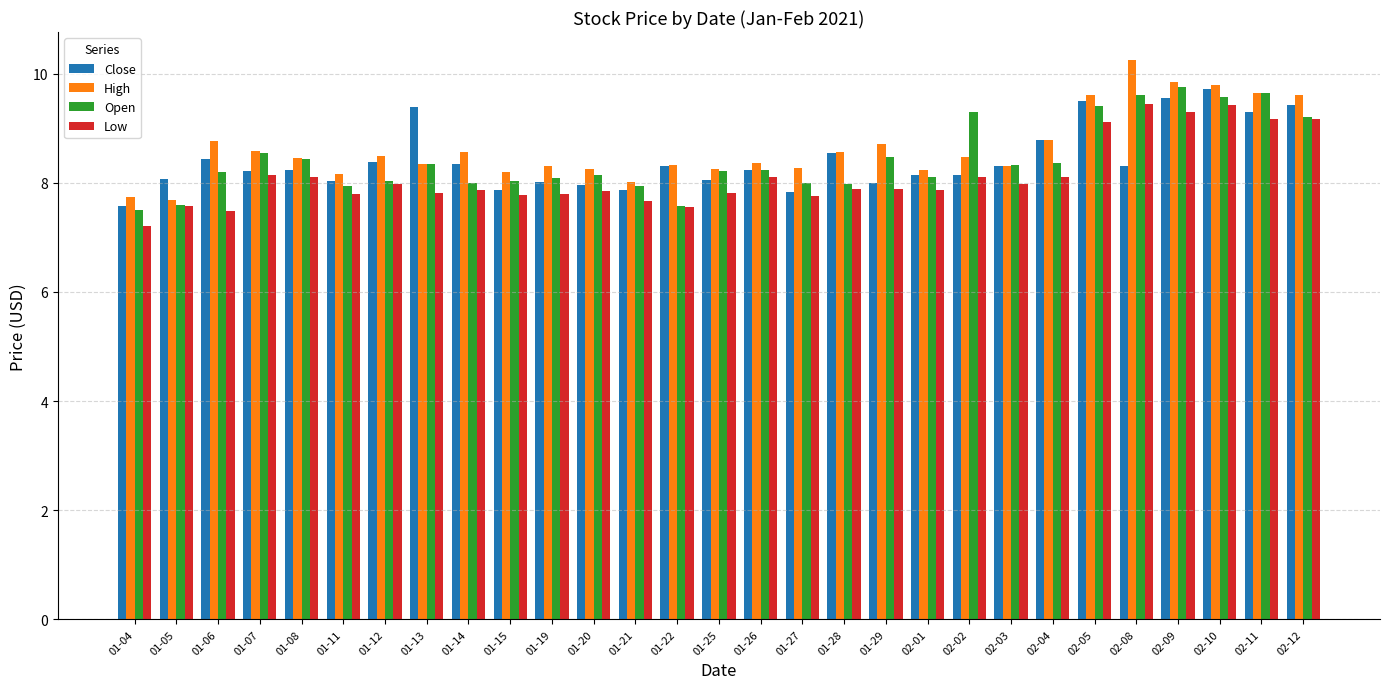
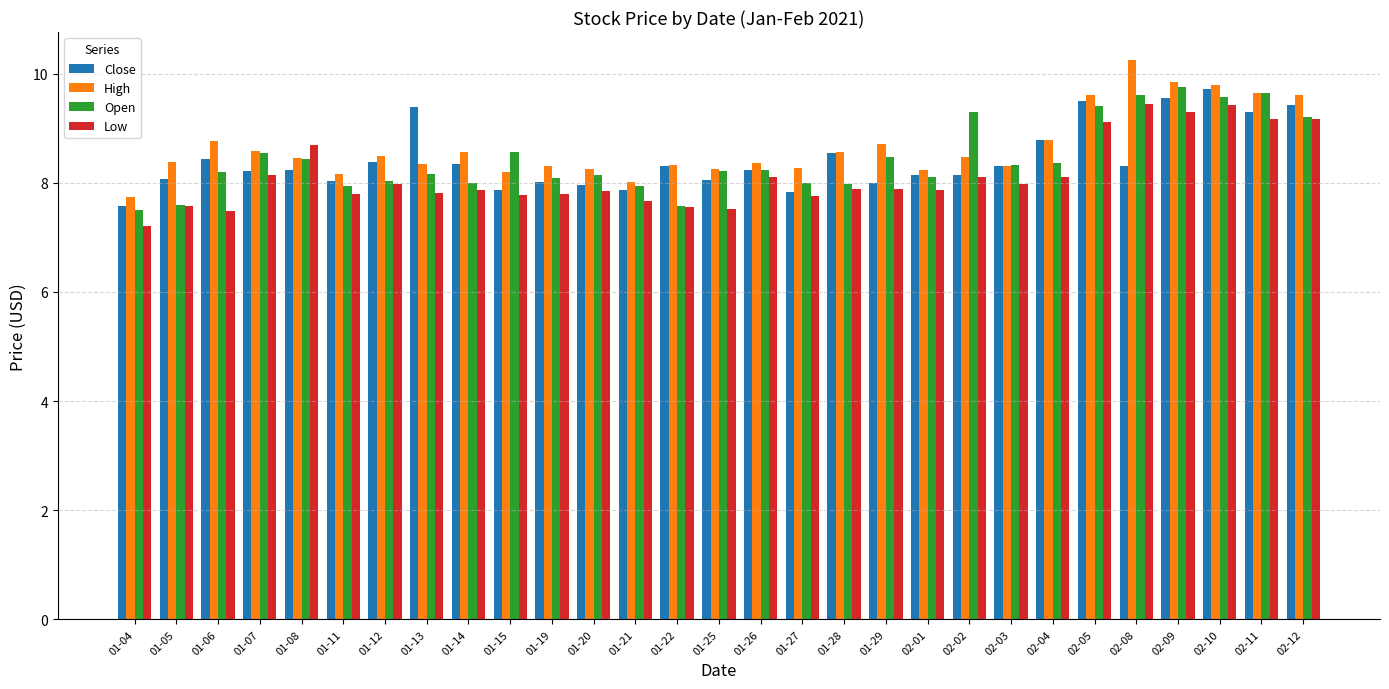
  {
    "Close": {
      "01-04": 7.6,
      "01-05": 8.1,
      "01-06": 8.4,
      "01-07": 8.2,
      "01-08": 8.2,
      "01-11": 8.0,
      "01-12": 8.4,
      "01-13": 9.4,
      "01-14": 8.3,
      "01-15": 7.9,
      "01-19": 8.0,
      "01-20": 8.0,
      "01-21": 7.9,
      "01-22": 8.3,
      "01-25": 8.1,
      "01-26": 8.2,
      "01-27": 7.8,
      "01-28": 8.6,
      "01-29": 8.0,
      "02-01": 8.1,
      "02-02": 8.2,
      "02-03": 8.3,
      "02-04": 8.8,
      "02-05": 9.5,
      "02-08": 8.3,
      "02-09": 9.6,
      "02-10": 9.7,
      "02-11": 9.3,
      "02-12": 9.4
    },
    "High": {
      "01-04": 7.7,
-     "01-05": 7.7,
+     "01-05": 8.4,
      "01-06": 8.8,
      "01-07": 8.6,
      "01-08": 8.5,
      "01-11": 8.2,
      "01-12": 8.5,
      "01-13": 8.4,
      "01-14": 8.6,
      "01-15": 8.2,
      "01-19": 8.3,
      "01-20": 8.3,
      "01-21": 8.0,
      "01-22": 8.3,
      "01-25": 8.3,
      "01-26": 8.4,
      "01-27": 8.3,
      "01-28": 8.6,
      "01-29": 8.7,
      "02-01": 8.2,
      "02-02": 8.5,
      "02-03": 8.3,
      "02-04": 8.8,
      "02-05": 9.6,
      "02-08": 10.3,
      "02-09": 9.9,
      "02-10": 9.8,
      "02-11": 9.7,
      "02-12": 9.6
    },
    "Open": {
      "01-04": 7.5,
      "01-05": 7.6,
      "01-06": 8.2,
      "01-07": 8.5,
      "01-08": 8.4,
      "01-11": 8.0,
      "01-12": 8.0,
-     "01-13": 8.4,
+     "01-13": 8.2,
      "01-14": 8.0,
-     "01-15": 8.0,
+     "01-15": 8.6,
      "01-19": 8.1,
      "01-20": 8.2,
      "01-21": 8.0,
      "01-22": 7.6,
      "01-25": 8.2,
      "01-26": 8.2,
      "01-27": 8.0,
      "01-28": 8.0,
      "01-29": 8.5,
      "02-01": 8.1,
      "02-02": 9.3,
      "02-03": 8.3,
      "02-04": 8.4,
      "02-05": 9.4,
      "02-08": 9.6,
      "02-09": 9.8,
      "02-10": 9.6,
      "02-11": 9.7,
      "02-12": 9.2
    },
    "Low": {
      "01-04": 7.2,
      "01-05": 7.6,
      "01-06": 7.5,
      "01-07": 8.1,
-     "01-08": 8.1,
+     "01-08": 8.7,
      "01-11": 7.8,
      "01-12": 8.0,
      "01-13": 7.8,
      "01-14": 7.9,
      "01-15": 7.8,
      "01-19": 7.8,
      "01-20": 7.9,
      "01-21": 7.7,
      "01-22": 7.6,
-     "01-25": 7.8,
+     "01-25": 7.5,
      "01-26": 8.1,
      "01-27": 7.8,
      "01-28": 7.9,
      "01-29": 7.9,
      "02-01": 7.9,
      "02-02": 8.1,
      "02-03": 8.0,
      "02-04": 8.1,
      "02-05": 9.1,
      "02-08": 9.4,
      "02-09": 9.3,
      "02-10": 9.4,
      "02-11": 9.2,
      "02-12": 9.2
    }
  }
